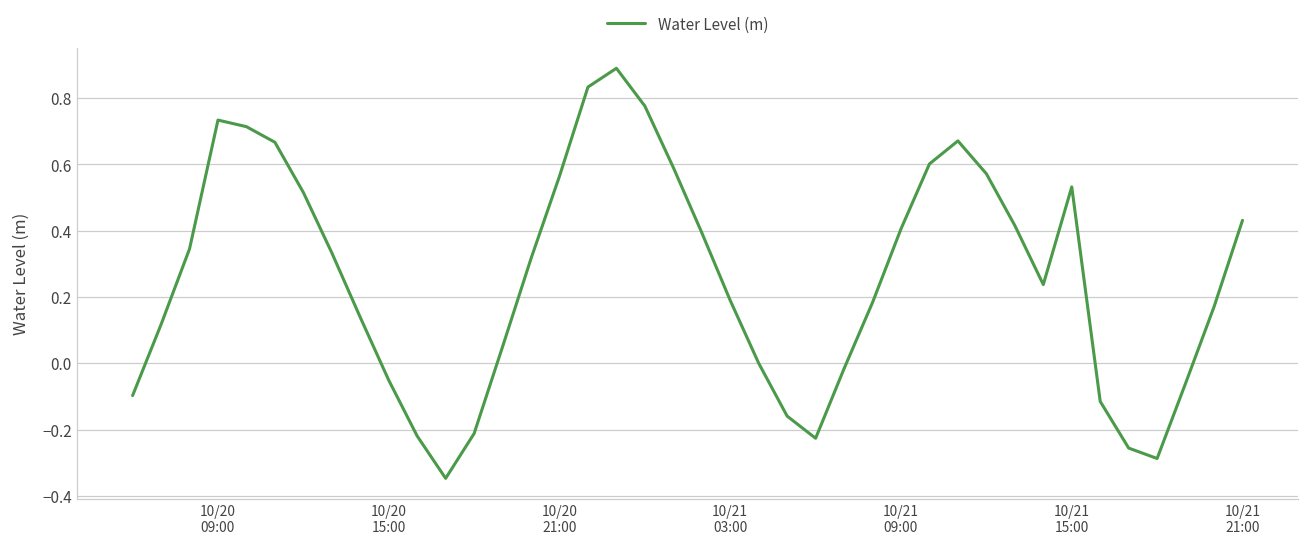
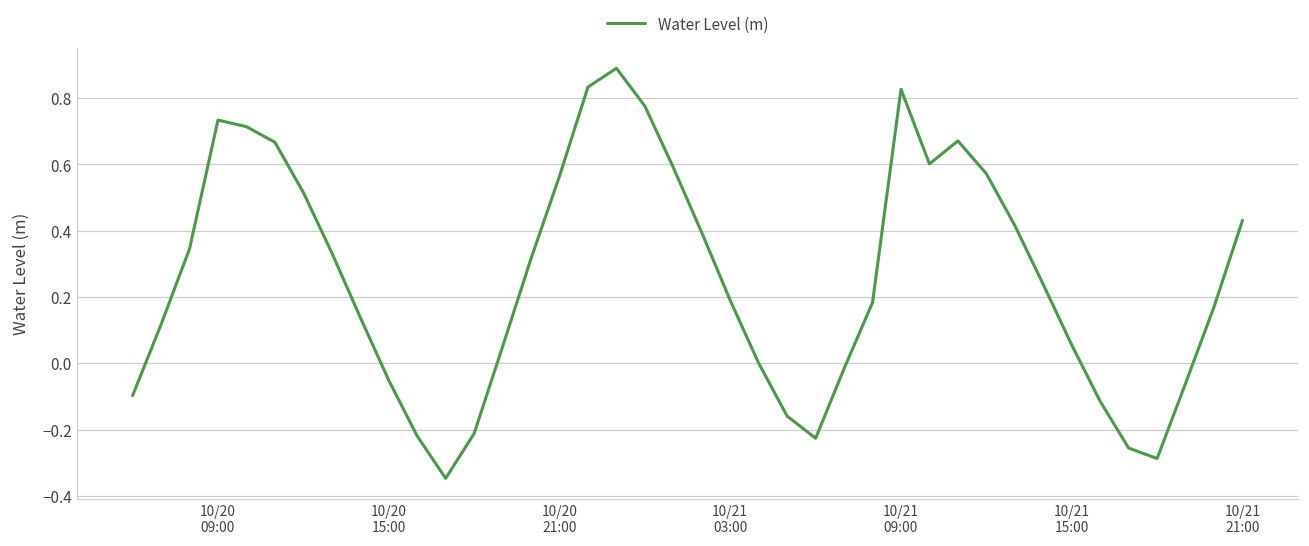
  {
    "10/20 09:00": 0.73,
    "10/20 15:00": -0.05,
    "10/20 21:00": 0.56,
    "10/21 03:00": 0.19,
-   "10/21 09:00": 0.41,
-   "10/21 15:00": 0.53,
+   "10/21 09:00": 0.83,
+   "10/21 15:00": 0.06,
    "10/21 21:00": 0.43
  }
